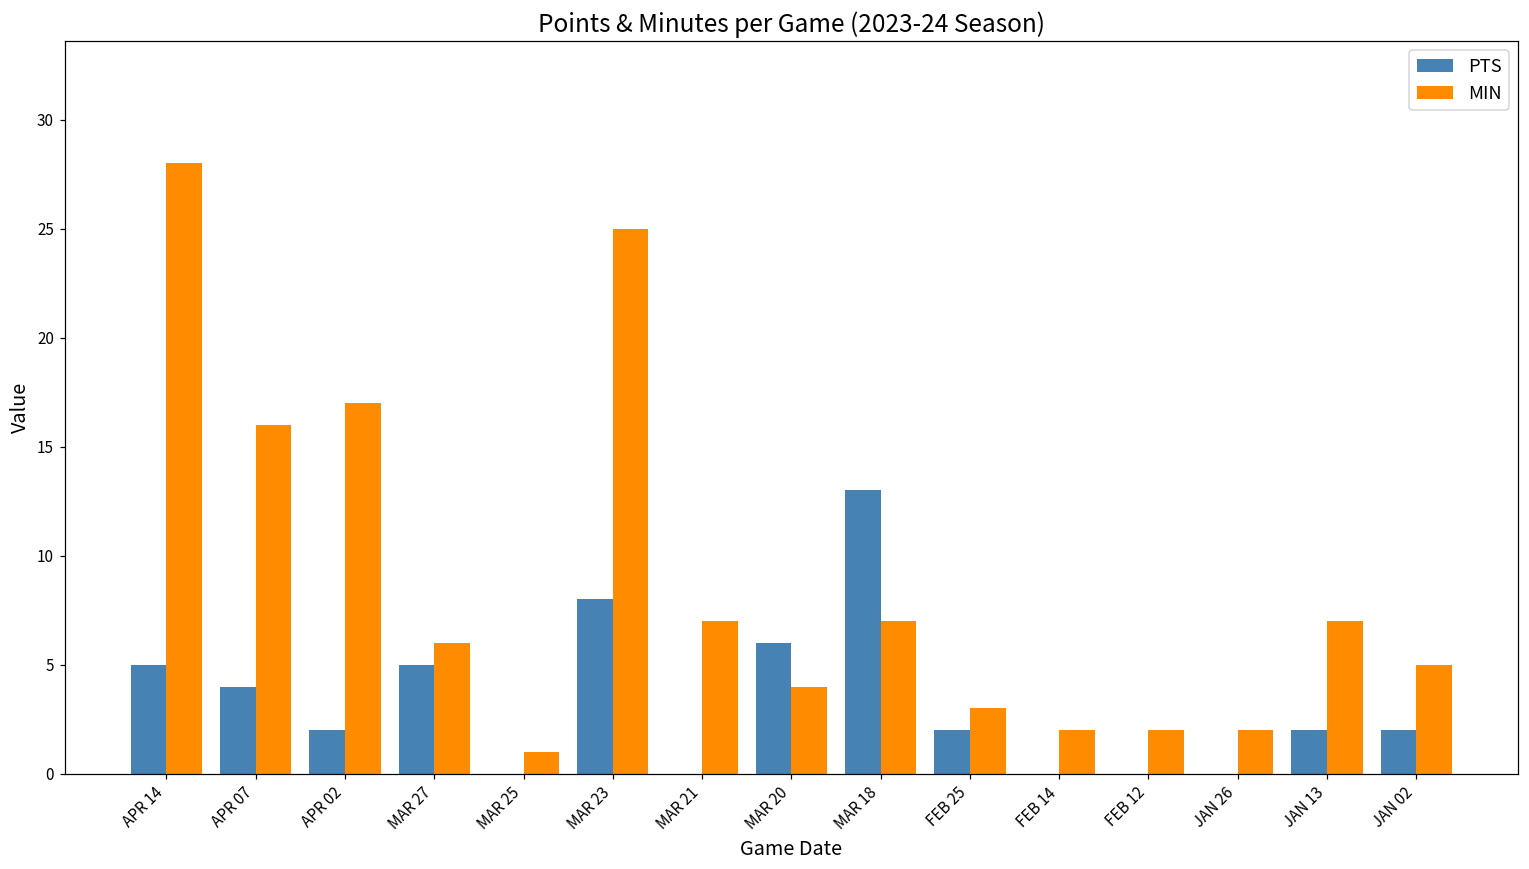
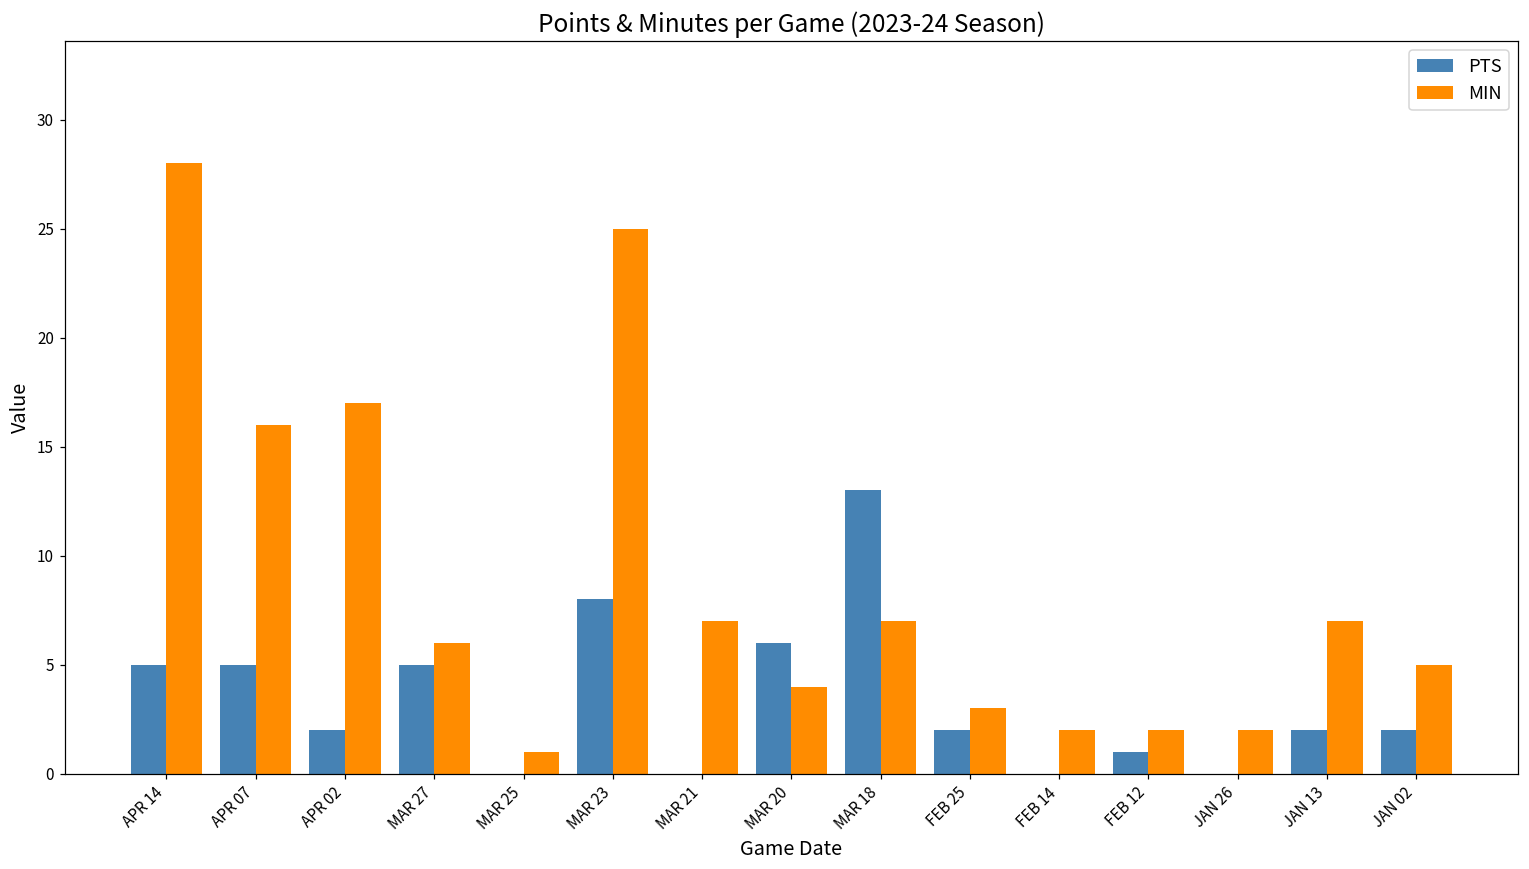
  {
    "PTS": {
      "APR 14": 5,
-     "APR 07": 4,
+     "APR 07": 5,
      "APR 02": 2,
      "MAR 27": 5,
      "MAR 25": 0,
      "MAR 23": 8,
      "MAR 21": 0,
      "MAR 20": 6,
      "MAR 18": 13,
      "FEB 25": 2,
      "FEB 14": 0,
-     "FEB 12": 0,
+     "FEB 12": 1,
      "JAN 26": 0,
      "JAN 13": 2,
      "JAN 02": 2
    },
    "MIN": {
      "APR 14": 28,
      "APR 07": 16,
      "APR 02": 17,
      "MAR 27": 6,
      "MAR 25": 1,
      "MAR 23": 25,
      "MAR 21": 7,
      "MAR 20": 4,
      "MAR 18": 7,
      "FEB 25": 3,
      "FEB 14": 2,
      "FEB 12": 2,
      "JAN 26": 2,
      "JAN 13": 7,
      "JAN 02": 5
    }
  }
